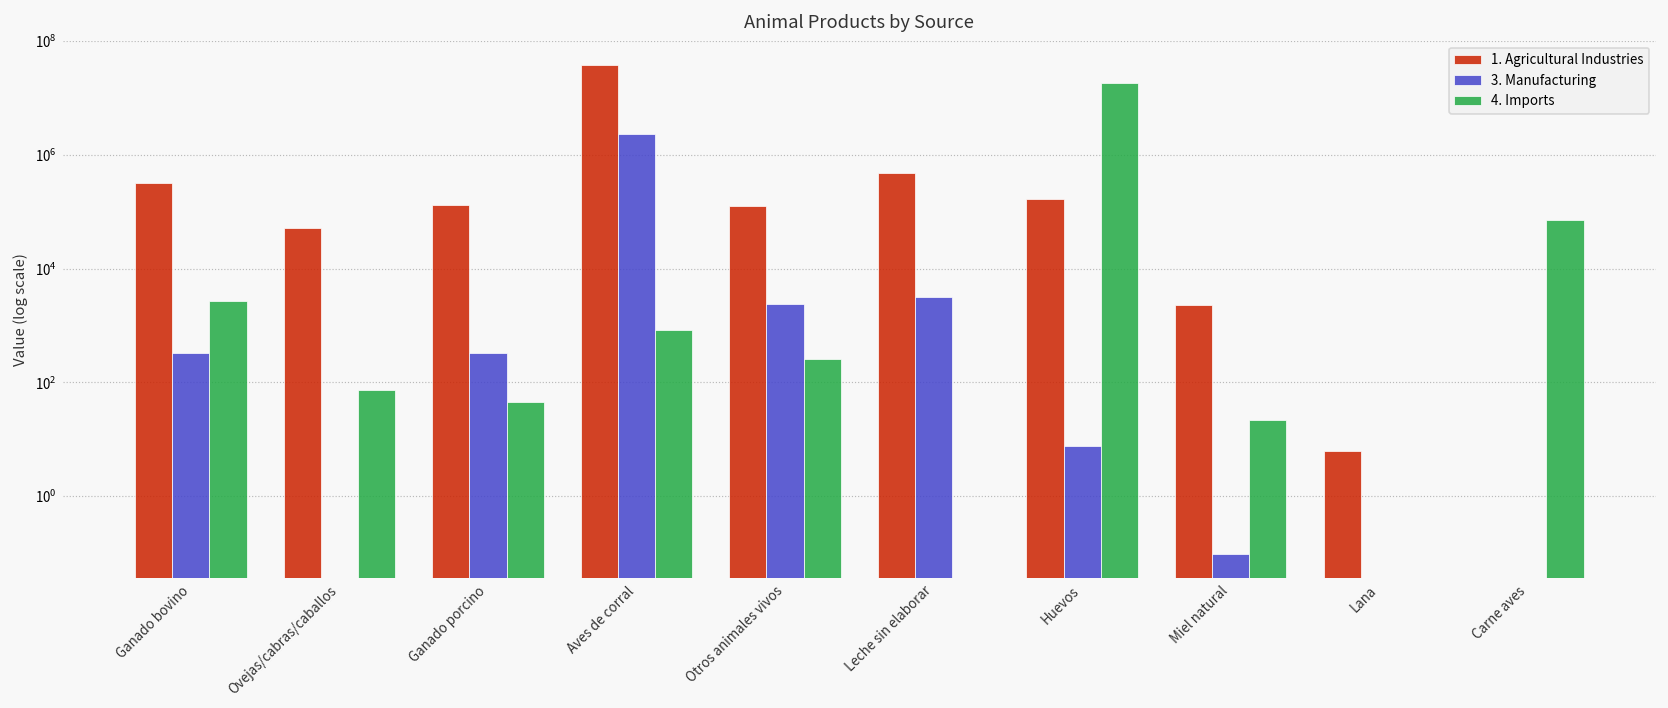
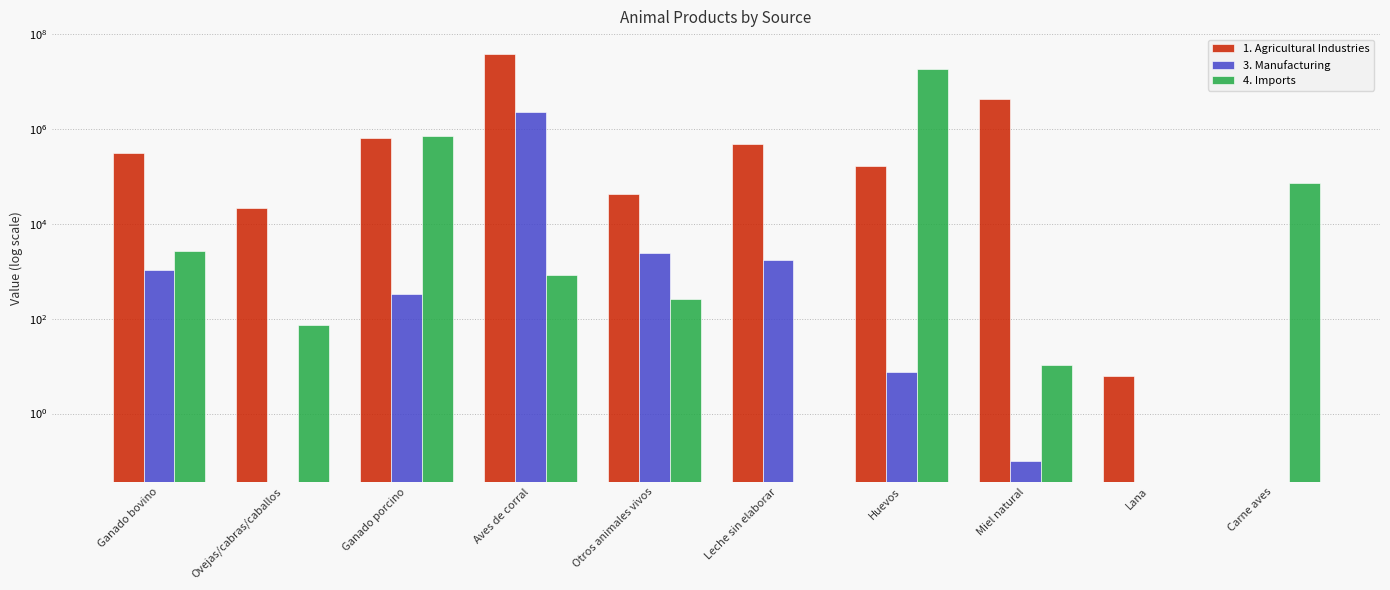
  {
    "1. Agricultural Industries": {
      "Ganado bovino": 300000,
-     "Ovejas/cabras/caballos": 50000,
-     "Ganado porcino": 130000,
+     "Ovejas/cabras/caballos": 20000,
+     "Ganado porcino": 600000,
      "Aves de corral": 40000000,
-     "Otros animales vivos": 130000,
+     "Otros animales vivos": 40000,
      "Leche sin elaborar": 500000,
      "Huevos": 170000,
-     "Miel natural": 2000,
+     "Miel natural": 4000000,
      "Lana": 6
    },
    "3. Manufacturing": {
-     "Ganado bovino": 300,
+     "Ganado bovino": 1100,
      "Ganado porcino": 300,
      "Aves de corral": 2000000,
      "Otros animales vivos": 2000,
-     "Leche sin elaborar": 3000,
+     "Leche sin elaborar": 1700,
      "Huevos": 8,
      "Miel natural": 0.10
    },
    "4. Imports": {
      "Ganado bovino": 3000,
      "Ovejas/cabras/caballos": 70,
-     "Ganado porcino": 50,
+     "Ganado porcino": 700000,
      "Aves de corral": 900,
      "Otros animales vivos": 300,
      "Huevos": 18000000,
-     "Miel natural": 20,
+     "Miel natural": 11,
      "Carne aves": 70000
    }
  }
